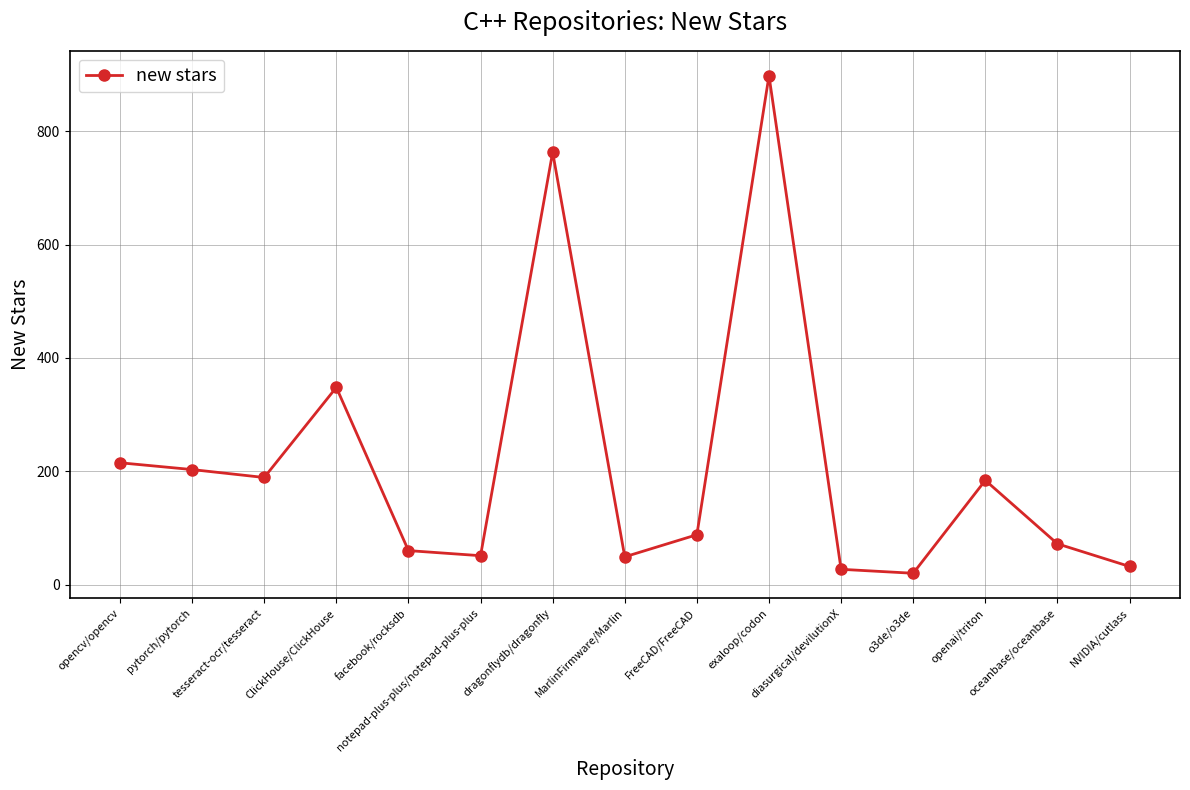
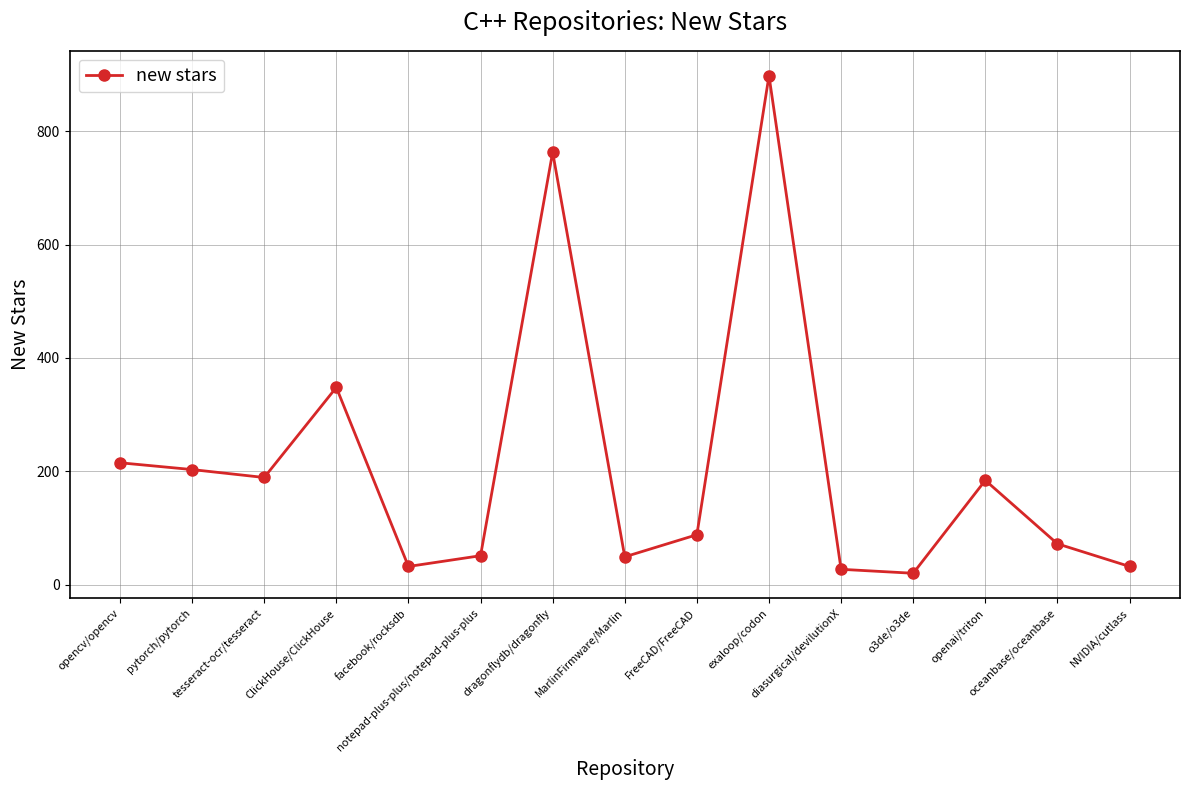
  {
    "opencv/opencv": 220,
    "pytorch/pytorch": 200,
    "tesseract-ocr/tesseract": 190,
    "ClickHouse/ClickHouse": 350,
-   "facebook/rocksdb": 60,
+   "facebook/rocksdb": 30,
    "notepad-plus-plus/notepad-plus-plus": 50,
    "dragonflydb/dragonfly": 760,
    "MarlinFirmware/Marlin": 50,
    "FreeCAD/FreeCAD": 90,
    "exaloop/codon": 900,
    "diasurgical/devilutionX": 30,
    "o3de/o3de": 20,
    "openai/triton": 180,
    "oceanbase/oceanbase": 70,
    "NVIDIA/cutlass": 30
  }
